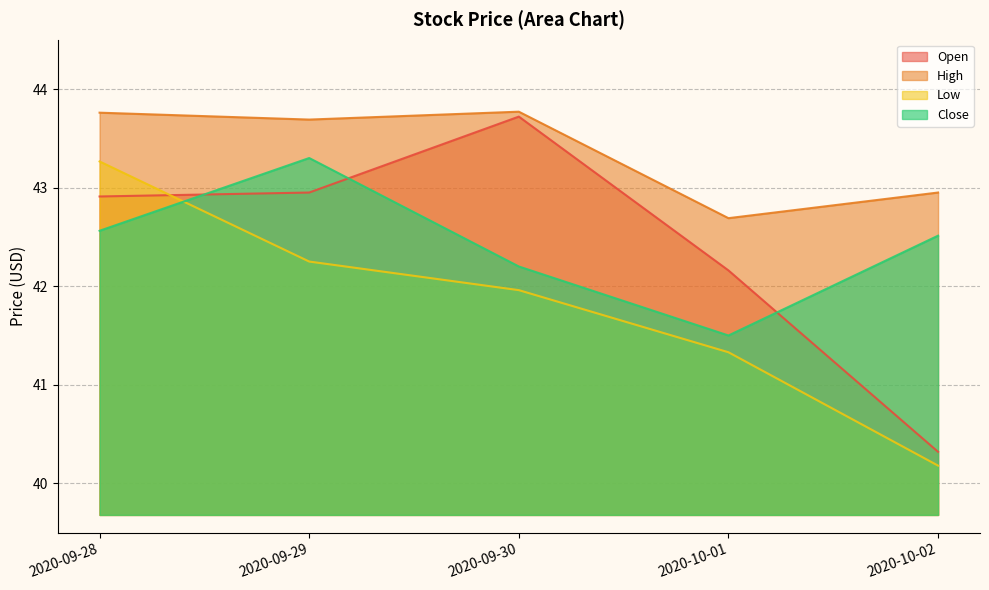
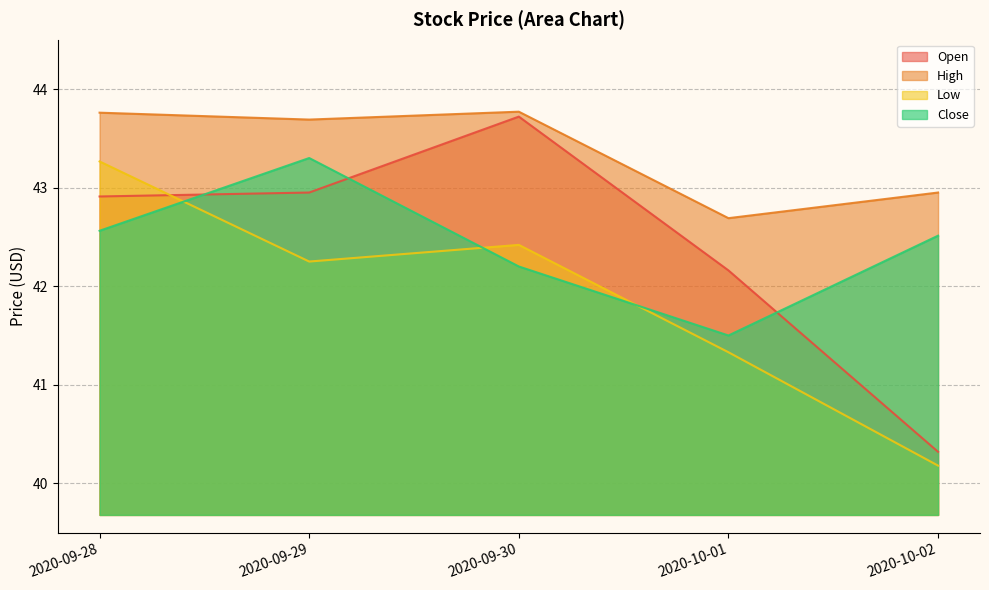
  {
    "Low": {
      "2020-09-28": 43.3,
      "2020-09-29": 42.3,
-     "2020-09-30": 42.0,
+     "2020-09-30": 42.4,
      "2020-10-01": 41.3,
      "2020-10-02": 40.2
    },
    "Close": {
      "2020-09-28": 42.6,
      "2020-09-29": 43.3,
      "2020-09-30": 42.2,
      "2020-10-01": 41.5,
      "2020-10-02": 42.5
    }
  }
